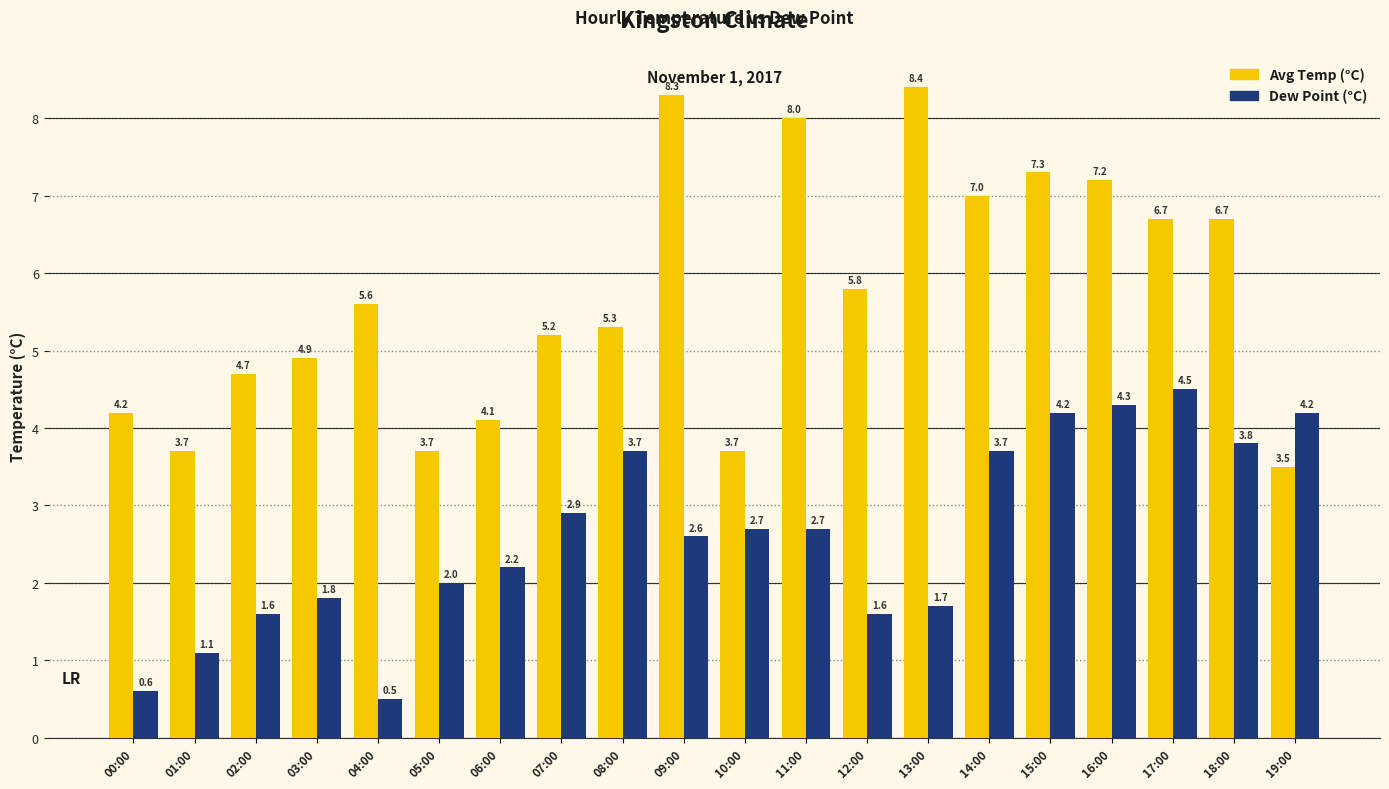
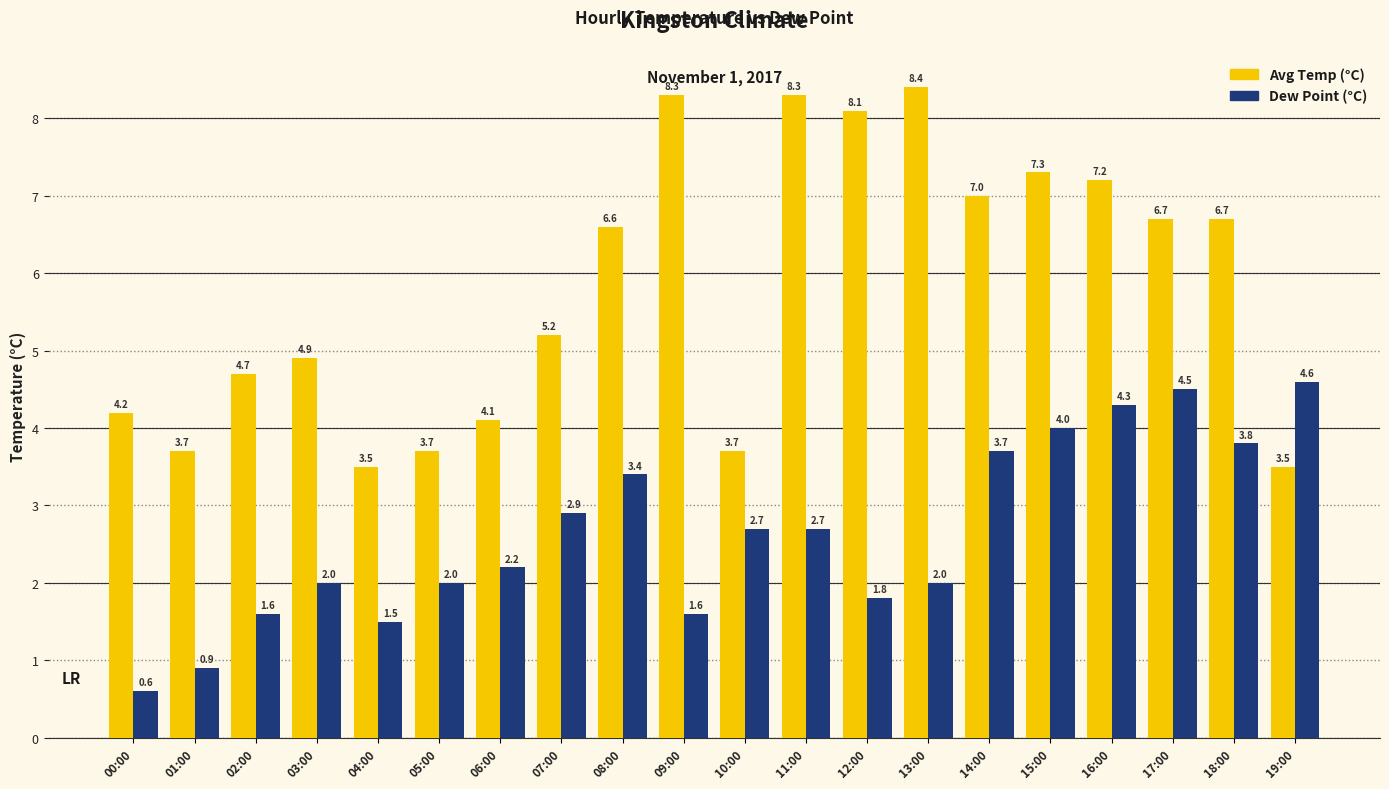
  {
    "Avg Temp (°C)": {
      "00:00": 4.2,
      "01:00": 3.7,
      "02:00": 4.7,
      "03:00": 4.9,
-     "04:00": 5.6,
+     "04:00": 3.5,
      "05:00": 3.7,
      "06:00": 4.1,
      "07:00": 5.2,
-     "08:00": 5.3,
+     "08:00": 6.6,
      "10:00": 3.7,
-     "11:00": 8.0,
-     "12:00": 5.8,
+     "11:00": 8.3,
+     "12:00": 8.1,
      "13:00": 8.4,
      "14:00": 7.0,
      "15:00": 7.3,
      "16:00": 7.2,
      "17:00": 6.7,
      "18:00": 6.7,
      "19:00": 3.5
    },
    "Dew Point (°C)": {
      "00:00": 0.6,
-     "01:00": 1.1,
+     "01:00": 0.9,
      "02:00": 1.6,
-     "03:00": 1.8,
-     "04:00": 0.5,
+     "03:00": 2.0,
+     "04:00": 1.5,
      "05:00": 2.0,
      "06:00": 2.2,
      "07:00": 2.9,
-     "08:00": 3.7,
-     "09:00": 2.6,
+     "08:00": 3.4,
+     "09:00": 1.6,
      "10:00": 2.7,
      "11:00": 2.7,
-     "12:00": 1.6,
-     "13:00": 1.7,
+     "12:00": 1.8,
+     "13:00": 2.0,
      "14:00": 3.7,
-     "15:00": 4.2,
+     "15:00": 4.0,
      "16:00": 4.3,
      "17:00": 4.5,
      "18:00": 3.8,
-     "19:00": 4.2
+     "19:00": 4.6
    }
  }
